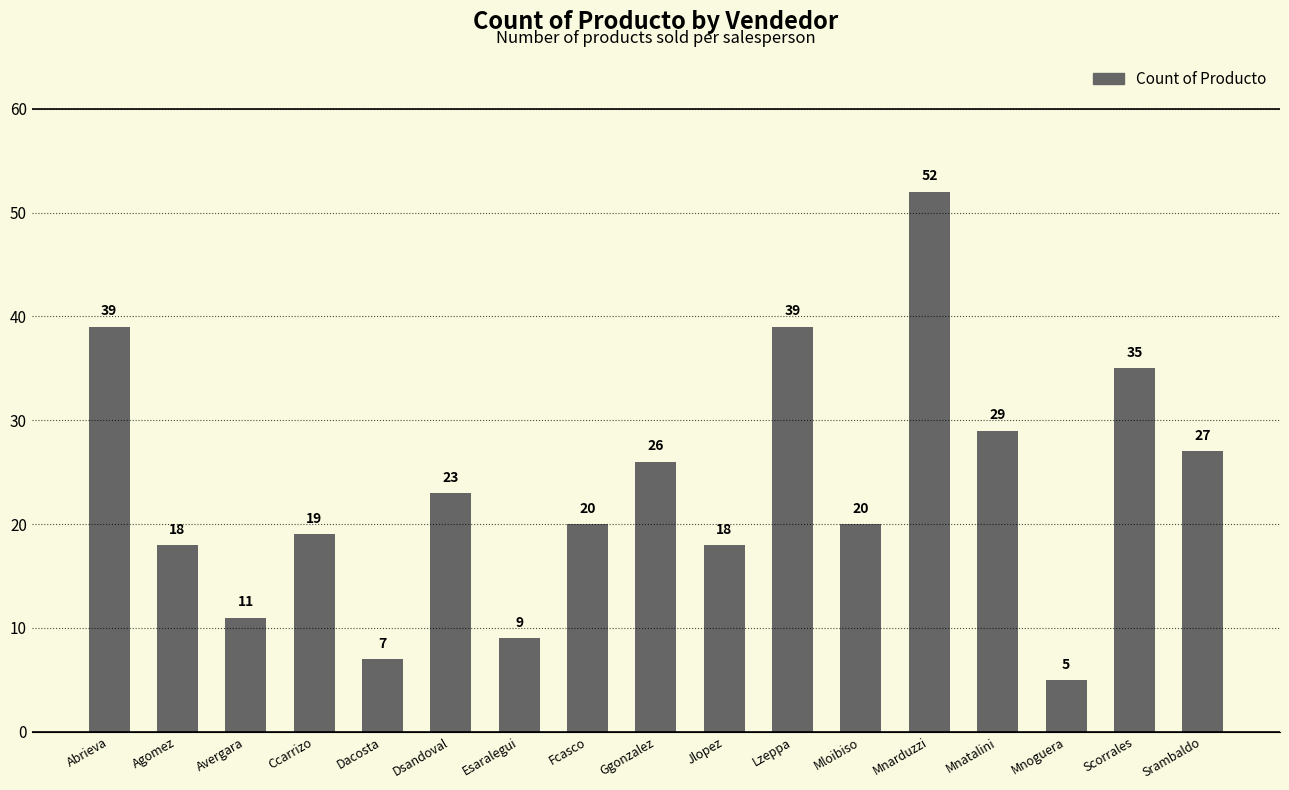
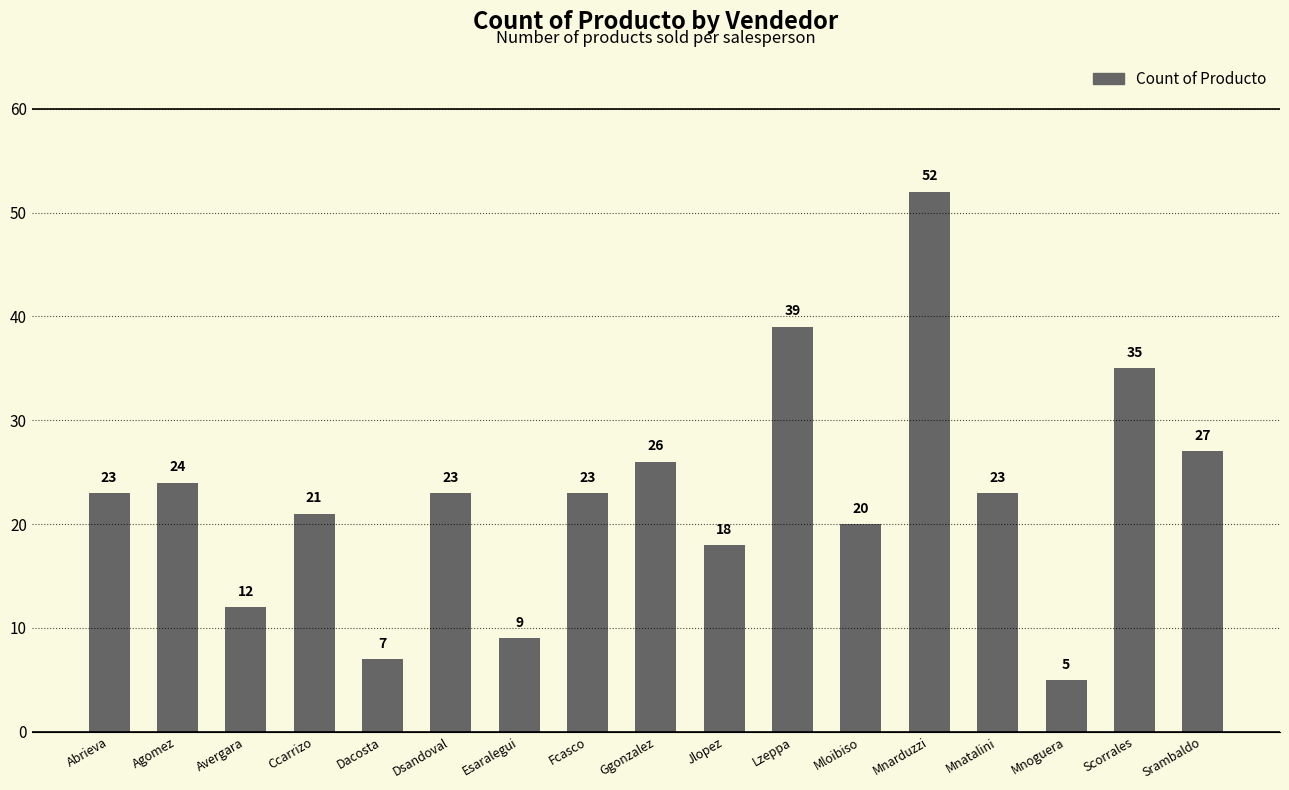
  {
-   "Abrieva": 39,
-   "Agomez": 18,
-   "Avergara": 11,
-   "Ccarrizo": 19,
+   "Abrieva": 23,
+   "Agomez": 24,
+   "Avergara": 12,
+   "Ccarrizo": 21,
    "Dacosta": 7,
    "Dsandoval": 23,
    "Esaralegui": 9,
-   "Fcasco": 20,
+   "Fcasco": 23,
    "Ggonzalez": 26,
    "Jlopez": 18,
    "Lzeppa": 39,
    "Mloibiso": 20,
    "Mnarduzzi": 52,
-   "Mnatalini": 29,
+   "Mnatalini": 23,
    "Mnoguera": 5,
    "Scorrales": 35,
    "Srambaldo": 27
  }
